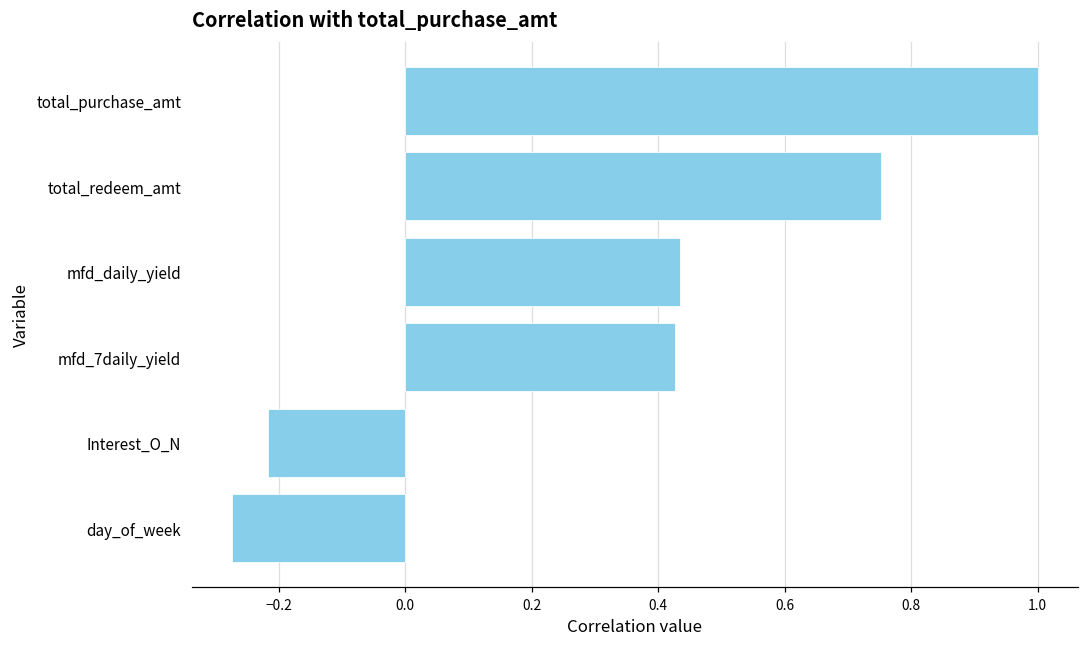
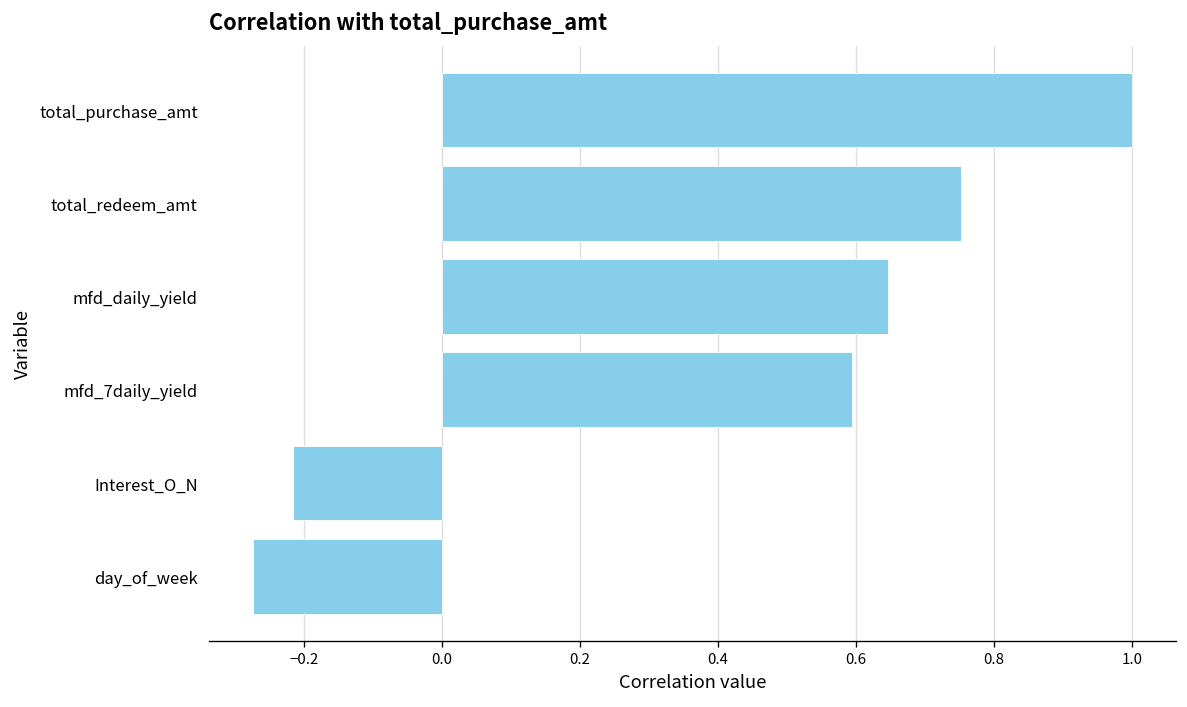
  {
    "total_purchase_amt": 1.00,
    "total_redeem_amt": 0.75,
-   "mfd_daily_yield": 0.44,
-   "mfd_7daily_yield": 0.43,
+   "mfd_daily_yield": 0.65,
+   "mfd_7daily_yield": 0.59,
    "Interest_O_N": -0.22,
    "day_of_week": -0.27
  }
